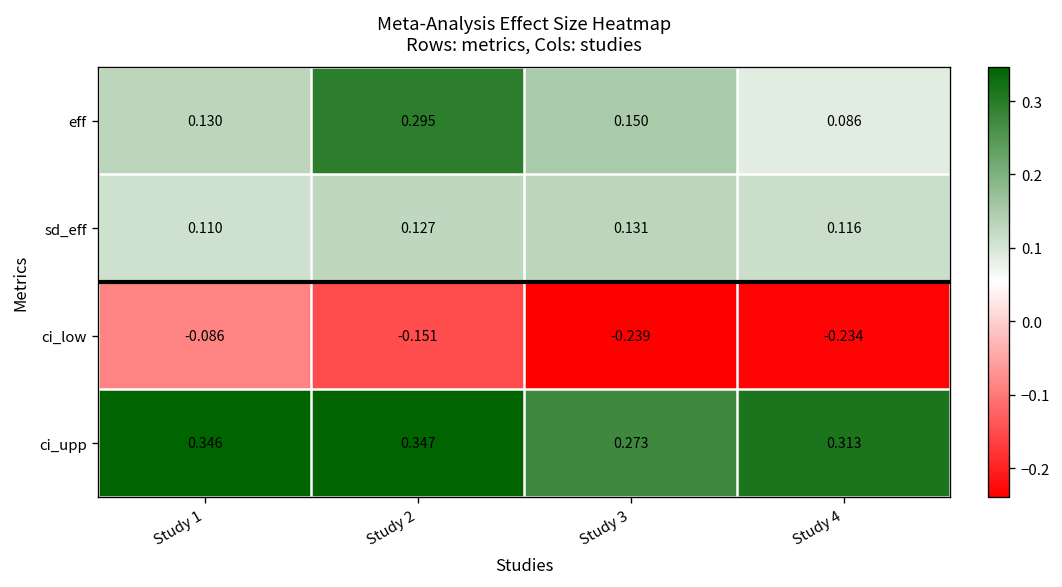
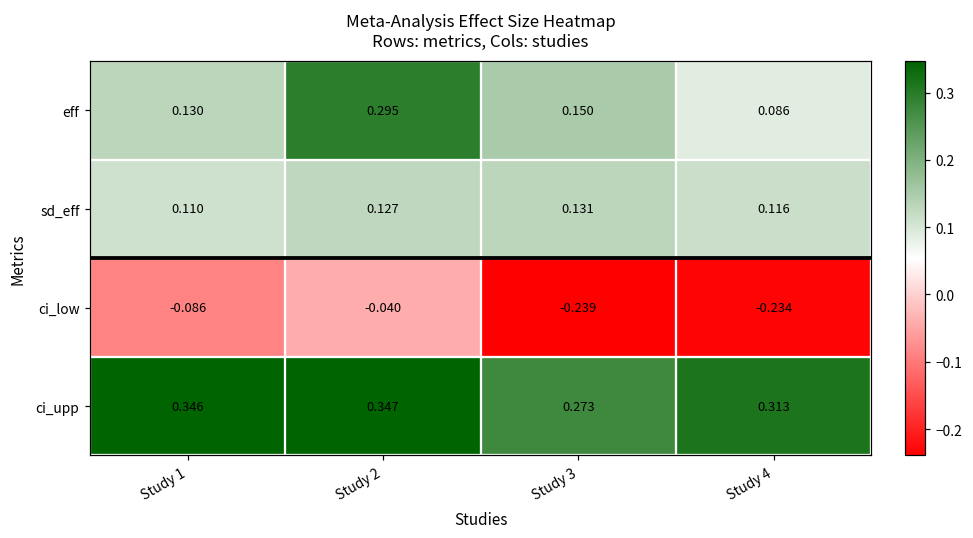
  {
    "eff": {
      "Study 1": 0.130,
      "Study 2": 0.295,
      "Study 3": 0.150,
      "Study 4": 0.086
    },
    "sd_eff": {
      "Study 1": 0.110,
      "Study 2": 0.127,
      "Study 3": 0.131,
      "Study 4": 0.116
    },
    "ci_low": {
      "Study 1": -0.086,
-     "Study 2": -0.151,
+     "Study 2": -0.040,
      "Study 3": -0.239,
      "Study 4": -0.234
    },
    "ci_upp": {
      "Study 1": 0.346,
      "Study 2": 0.347,
      "Study 3": 0.273,
      "Study 4": 0.313
    }
  }
